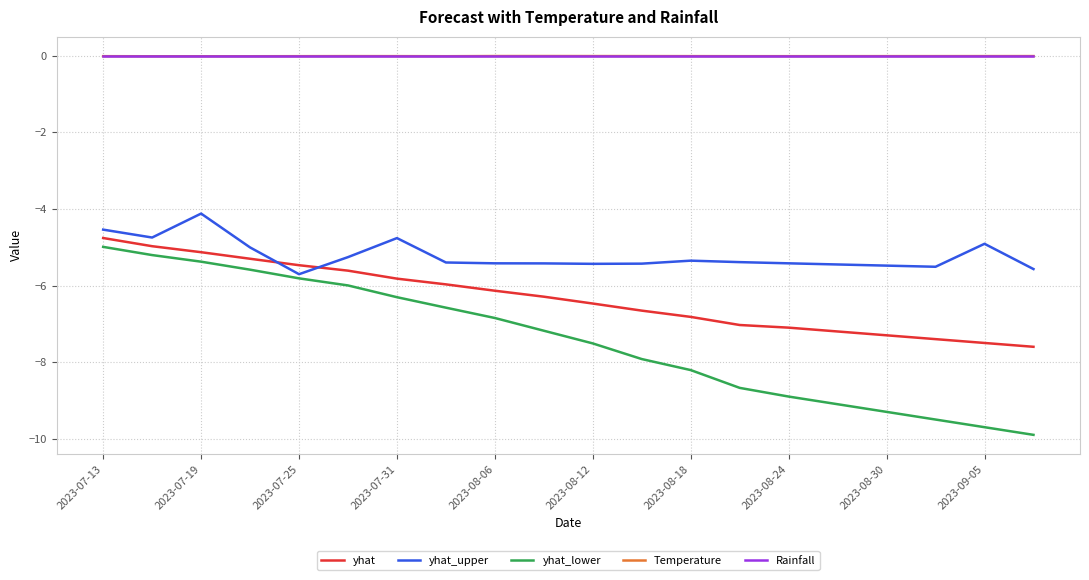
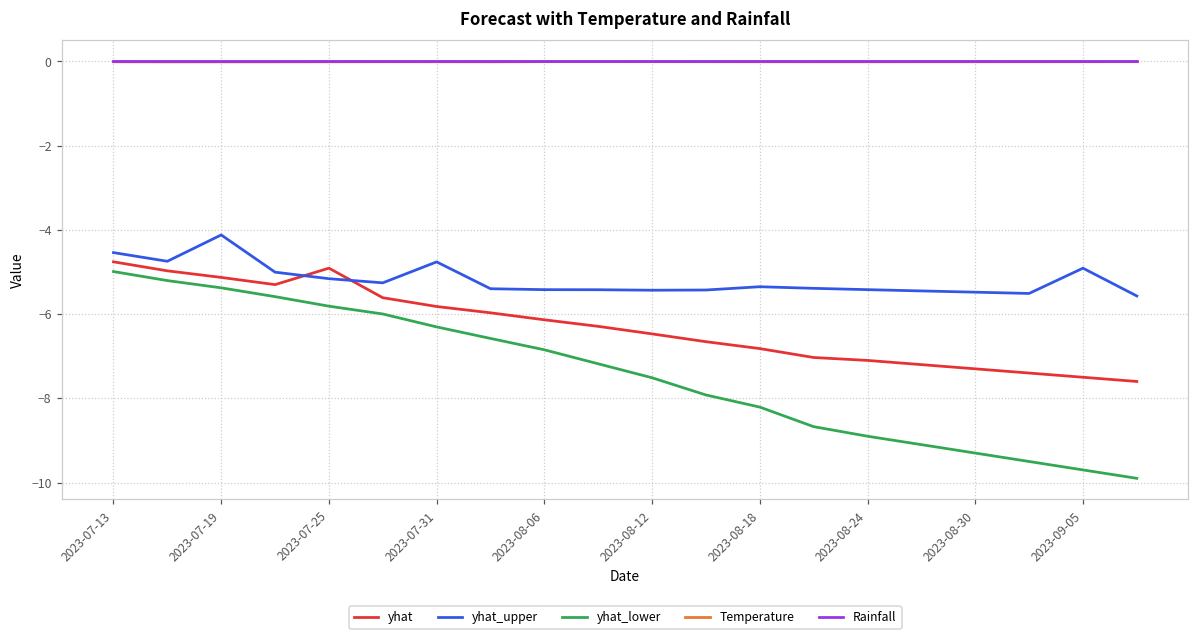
  {
    "yhat": {
      "2023-07-13": -4.8,
      "2023-07-19": -5.1,
-     "2023-07-25": -5.5,
+     "2023-07-25": -4.9,
      "2023-07-31": -5.8,
      "2023-08-06": -6.1,
      "2023-08-12": -6.5,
      "2023-08-18": -6.8,
      "2023-08-24": -7.1,
      "2023-08-30": -7.3,
      "2023-09-05": -7.5
    },
    "yhat_upper": {
      "2023-07-13": -4.5,
      "2023-07-19": -4.1,
-     "2023-07-25": -5.7,
+     "2023-07-25": -5.2,
      "2023-07-31": -4.8,
      "2023-08-06": -5.4,
      "2023-08-12": -5.4,
      "2023-08-18": -5.4,
      "2023-08-24": -5.4,
      "2023-08-30": -5.5,
      "2023-09-05": -4.9
    },
    "yhat_lower": {
      "2023-07-13": -5.0,
      "2023-07-19": -5.4,
      "2023-07-25": -5.8,
      "2023-07-31": -6.3,
      "2023-08-06": -6.8,
      "2023-08-12": -7.5,
      "2023-08-18": -8.2,
      "2023-08-24": -8.9,
      "2023-08-30": -9.3,
      "2023-09-05": -9.7
    },
    "Rainfall": {
      "2023-07-13": 0.0,
      "2023-07-19": 0.0,
      "2023-07-25": 0.0,
      "2023-07-31": 0.0,
      "2023-08-06": 0.0,
      "2023-08-12": 0.0,
      "2023-08-18": 0.0,
      "2023-08-24": 0.0,
      "2023-08-30": 0.0,
      "2023-09-05": 0.0
    }
  }
